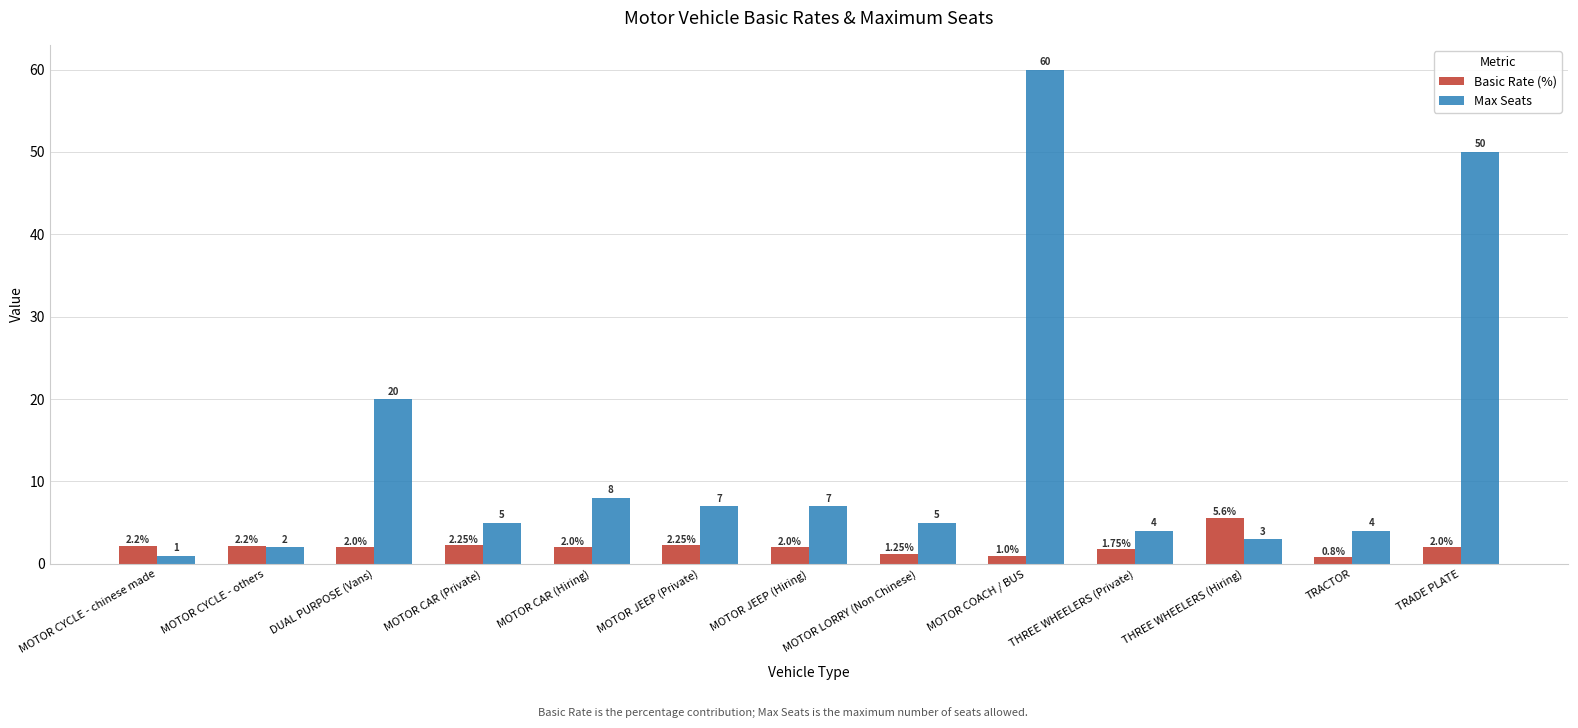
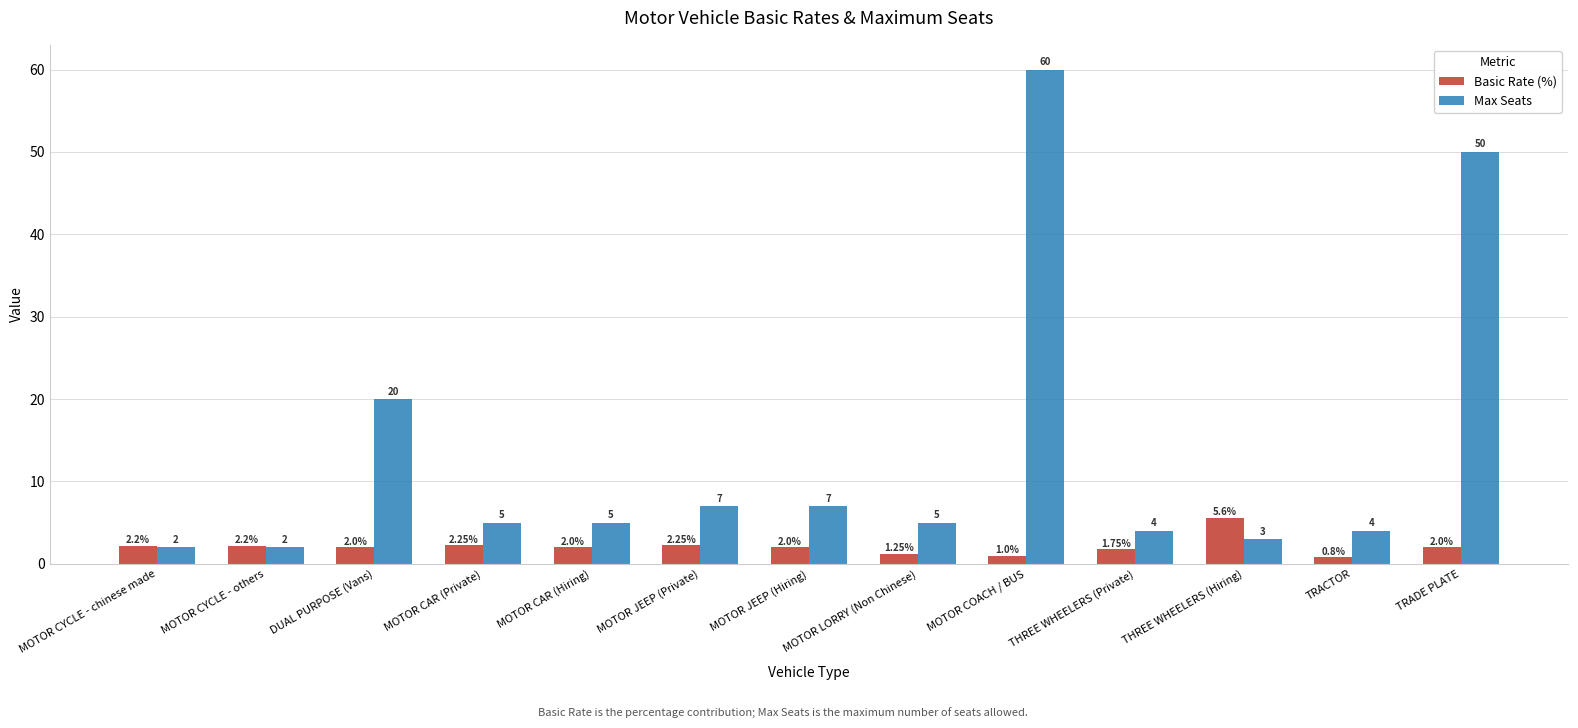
  {
    "Basic Rate (%)": {
      "MOTOR CYCLE - chinese made": "2.2%",
      "MOTOR CYCLE - others": "2.2%",
      "DUAL PURPOSE (Vans)": "2.0%",
      "MOTOR CAR (Private)": "2.25%",
      "MOTOR CAR (Hiring)": "2.0%",
      "MOTOR JEEP (Private)": "2.25%",
      "MOTOR JEEP (Hiring)": "2.0%",
      "MOTOR LORRY (Non Chinese)": "1.25%",
      "MOTOR COACH / BUS": "1.0%",
      "THREE WHEELERS (Private)": "1.75%",
      "THREE WHEELERS (Hiring)": "5.6%",
      "TRACTOR": "0.8%",
      "TRADE PLATE": "2.0%"
    },
    "Max Seats": {
-     "MOTOR CYCLE - chinese made": "1",
+     "MOTOR CYCLE - chinese made": "2",
      "MOTOR CYCLE - others": "2",
      "DUAL PURPOSE (Vans)": "20",
      "MOTOR CAR (Private)": "5",
-     "MOTOR CAR (Hiring)": "8",
+     "MOTOR CAR (Hiring)": "5",
      "MOTOR JEEP (Private)": "7",
      "MOTOR JEEP (Hiring)": "7",
      "MOTOR LORRY (Non Chinese)": "5",
      "MOTOR COACH / BUS": "60",
      "THREE WHEELERS (Private)": "4",
      "THREE WHEELERS (Hiring)": "3",
      "TRACTOR": "4",
      "TRADE PLATE": "50"
    }
  }
